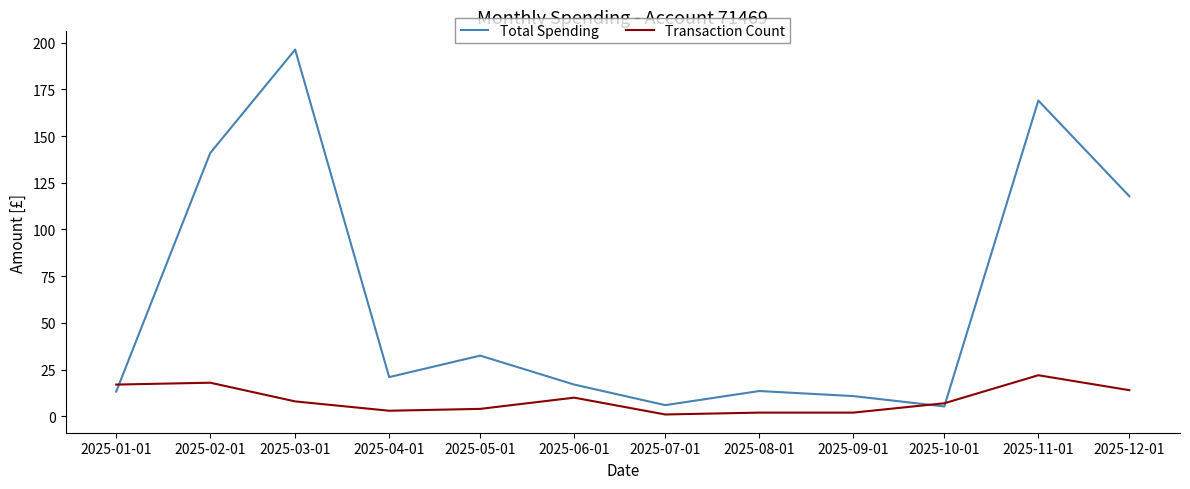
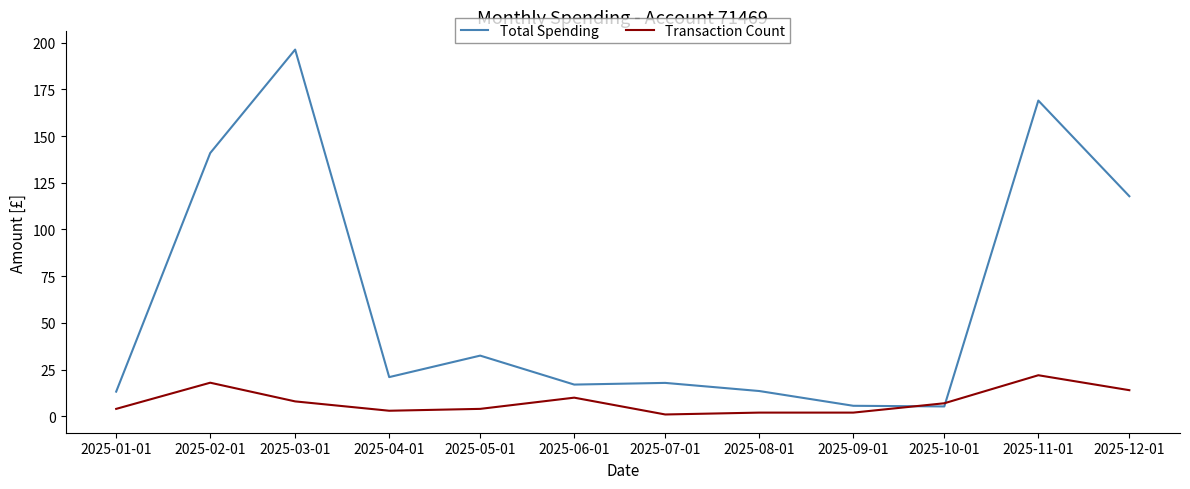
  {
    "Total Spending": {
      "2025-01-01": 13,
      "2025-02-01": 141,
      "2025-03-01": 196,
      "2025-04-01": 21,
      "2025-05-01": 33,
      "2025-06-01": 17,
-     "2025-07-01": 6,
+     "2025-07-01": 18,
      "2025-08-01": 14,
-     "2025-09-01": 11,
+     "2025-09-01": 6,
      "2025-10-01": 5,
      "2025-11-01": 169,
      "2025-12-01": 118
    },
    "Transaction Count": {
-     "2025-01-01": 17,
+     "2025-01-01": 4,
      "2025-02-01": 18,
      "2025-03-01": 8,
      "2025-04-01": 3,
      "2025-05-01": 4,
      "2025-06-01": 10,
      "2025-07-01": 1,
      "2025-08-01": 2,
      "2025-09-01": 2,
      "2025-10-01": 7,
      "2025-11-01": 22,
      "2025-12-01": 14
    }
  }
